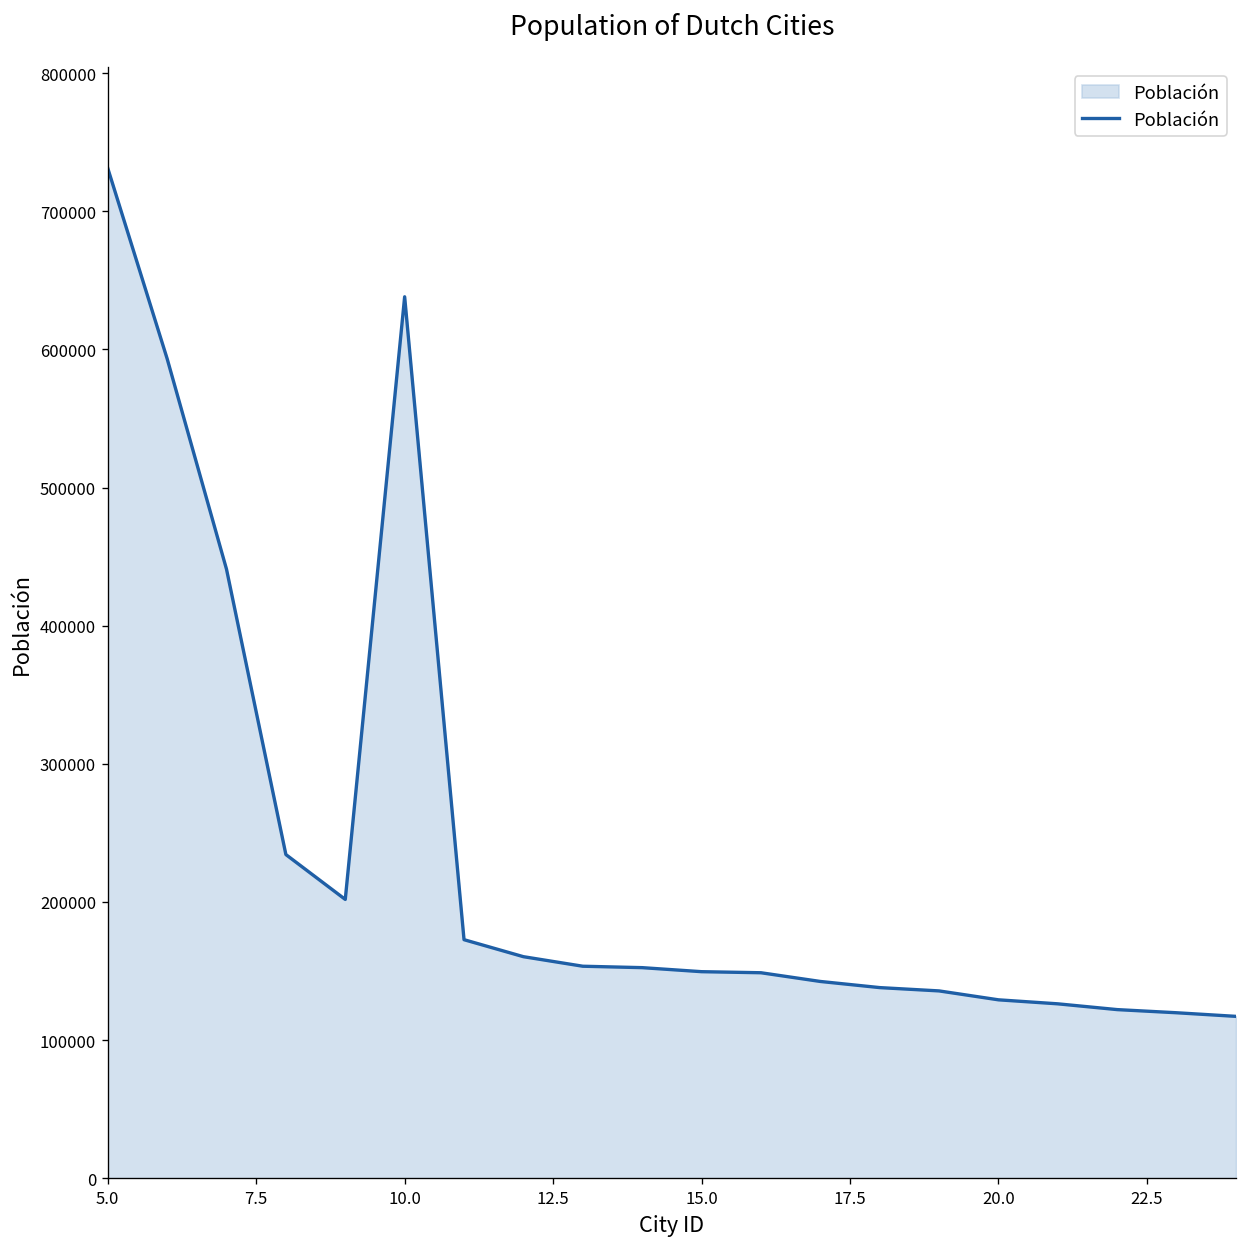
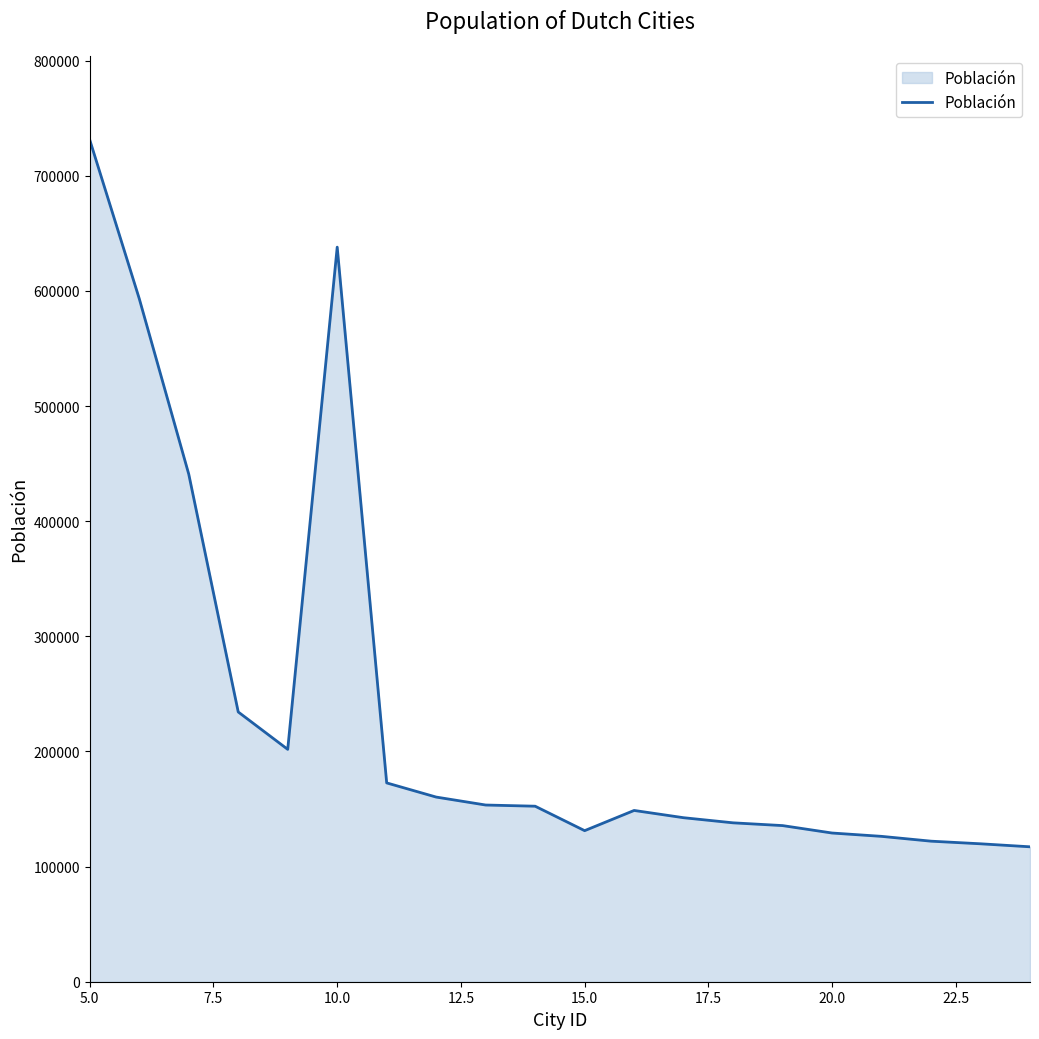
  {
    "5.0": 731000,
    "10.0": 638000,
-   "15.0": 150000,
+   "15.0": 131000,
    "20.0": 129000
  }
